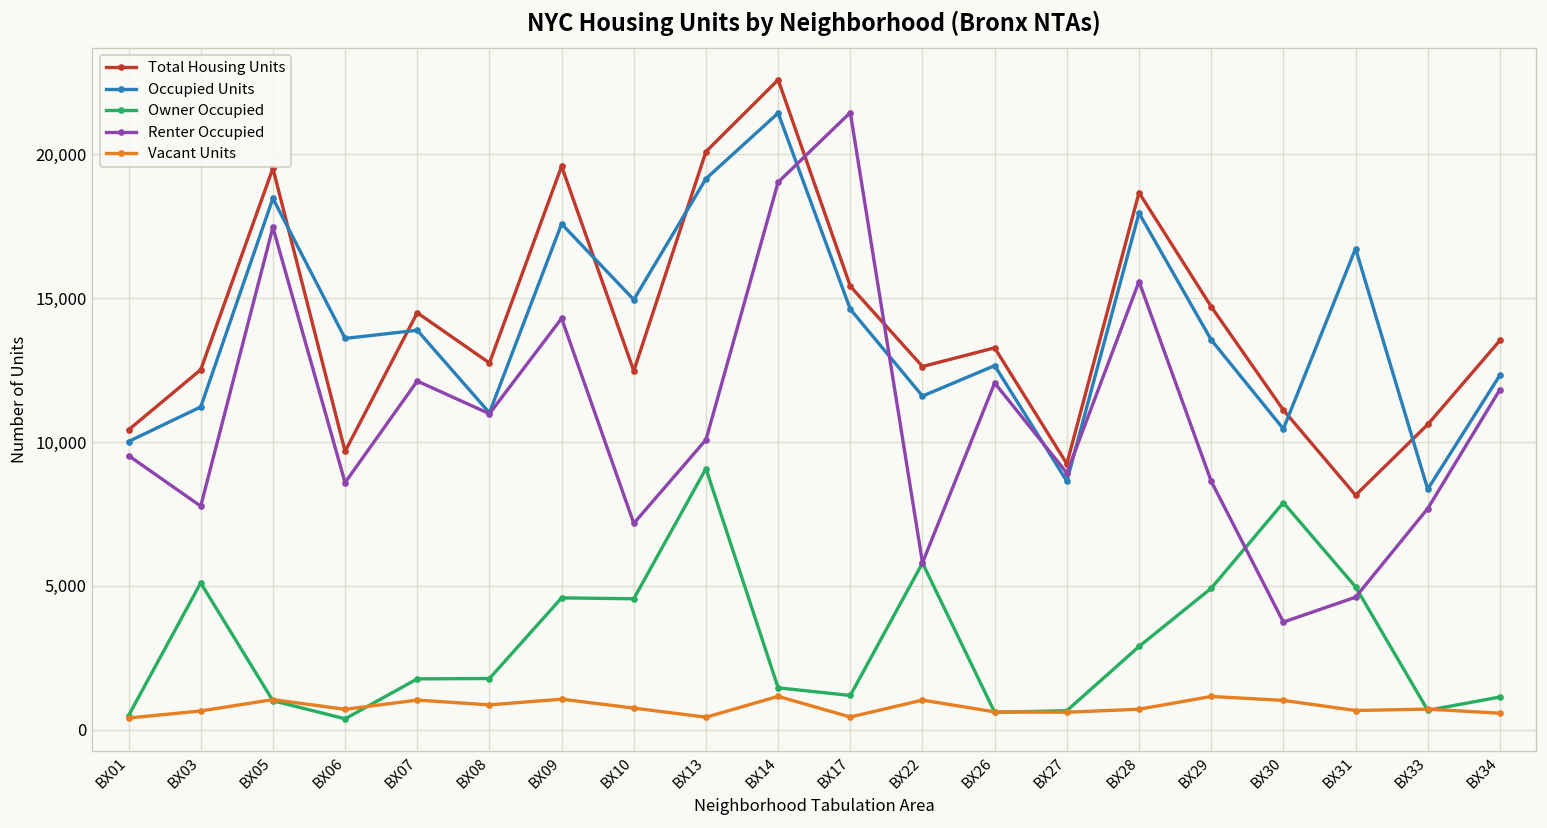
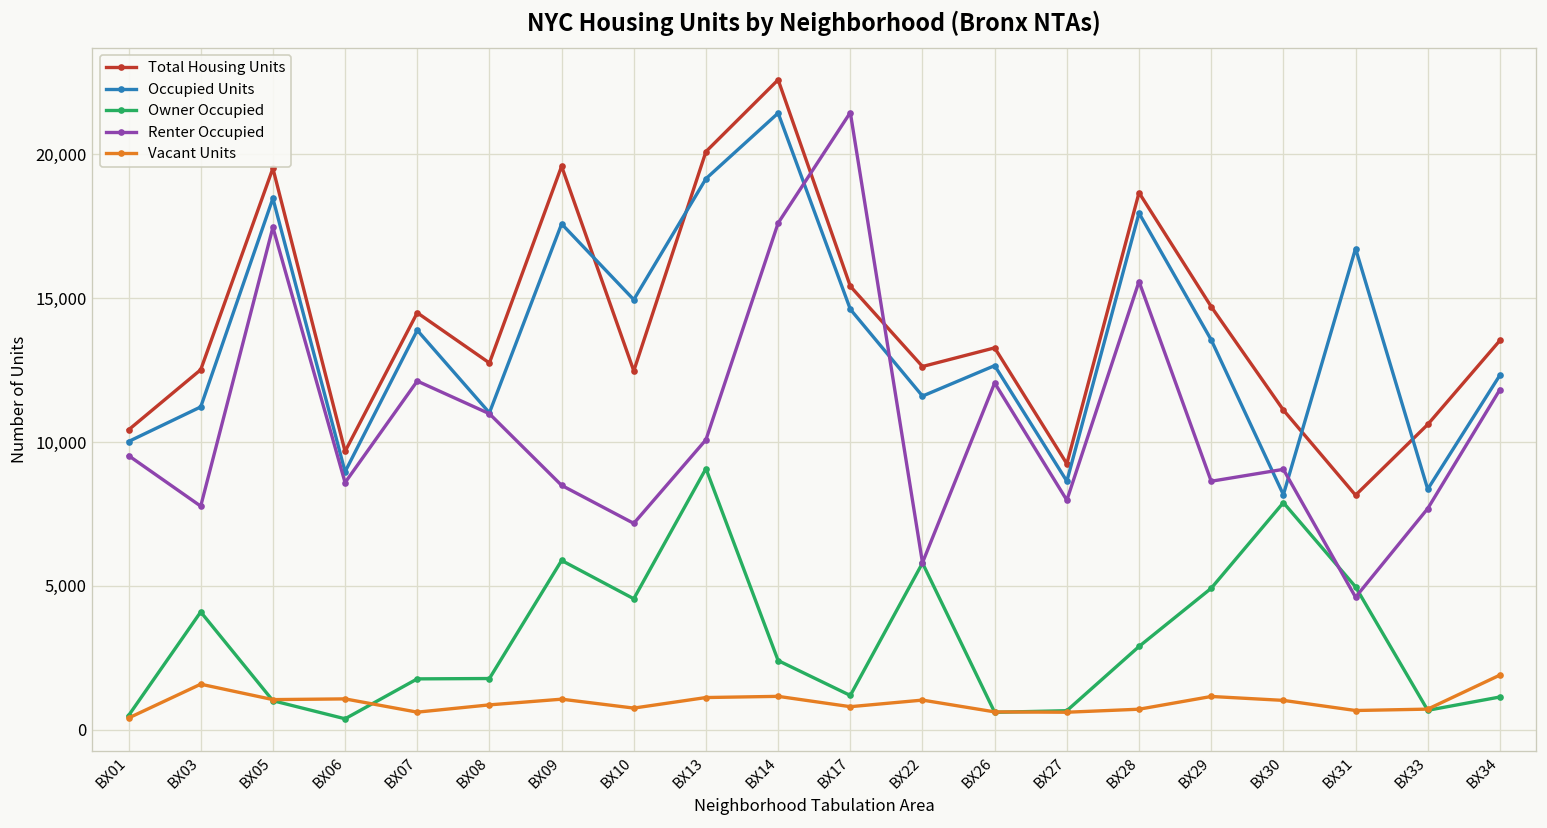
  {
    "Total Housing Units": {
      "BX01": "10,400",
      "BX03": "12,500",
      "BX06": "9,700",
      "BX07": "14,500",
      "BX08": "12,700",
      "BX09": "19,600",
      "BX10": "12,500",
      "BX13": "20,100",
      "BX14": "22,600",
      "BX17": "15,400",
      "BX22": "12,600",
      "BX26": "13,300",
      "BX27": "9,200",
      "BX28": "18,700",
      "BX29": "14,700",
      "BX30": "11,100",
      "BX31": "8,200",
      "BX33": "10,600",
      "BX34": "13,500"
    },
    "Occupied Units": {
      "BX01": "10,000",
      "BX03": "11,200",
      "BX05": "18,500",
-     "BX06": "13,600",
+     "BX06": "9,000",
      "BX07": "13,900",
      "BX09": "17,600",
      "BX10": "15,000",
      "BX13": "19,200",
      "BX14": "21,400",
      "BX17": "14,600",
      "BX22": "11,600",
      "BX26": "12,700",
      "BX27": "8,600",
      "BX28": "18,000",
      "BX29": "13,600",
-     "BX30": "10,500",
+     "BX30": "8,200",
      "BX31": "16,700",
      "BX33": "8,400",
      "BX34": "12,300"
    },
    "Owner Occupied": {
-     "BX03": "5,100",
+     "BX03": "4,100",
      "BX06": "400",
      "BX07": "1,800",
      "BX08": "1,800",
-     "BX09": "4,600",
+     "BX09": "5,900",
      "BX10": "4,600",
      "BX13": "9,100",
-     "BX14": "1,500",
+     "BX14": "2,400",
      "BX17": "1,200",
      "BX28": "2,900",
      "BX29": "4,900",
      "BX30": "7,900",
      "BX31": "5,000",
      "BX34": "1,100"
    },
    "Renter Occupied": {
      "BX01": "9,500",
      "BX03": "7,800",
      "BX05": "17,500",
      "BX06": "8,600",
      "BX07": "12,100",
-     "BX09": "14,300",
+     "BX09": "8,500",
      "BX10": "7,200",
      "BX13": "10,100",
-     "BX14": "19,000",
+     "BX14": "17,600",
      "BX17": "21,500",
      "BX26": "12,100",
-     "BX27": "8,900",
+     "BX27": "8,000",
      "BX28": "15,600",
      "BX29": "8,600",
-     "BX30": "3,700",
+     "BX30": "9,100",
      "BX31": "4,600",
      "BX33": "7,700",
      "BX34": "11,800"
    },
    "Vacant Units": {
-     "BX03": "700",
-     "BX06": "700",
-     "BX07": "1,000",
+     "BX03": "1,600",
+     "BX06": "1,100",
+     "BX07": "600",
      "BX08": "900",
      "BX09": "1,100",
      "BX10": "800",
-     "BX13": "400",
+     "BX13": "1,100",
      "BX14": "1,200",
-     "BX17": "400",
+     "BX17": "800",
      "BX22": "1,000",
      "BX28": "700",
      "BX29": "1,200",
      "BX30": "1,000",
      "BX31": "700",
-     "BX34": "600"
+     "BX34": "1,900"
    }
  }
